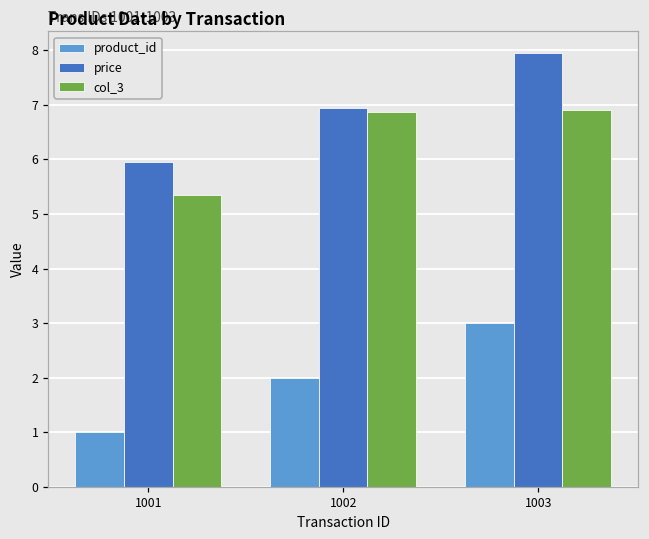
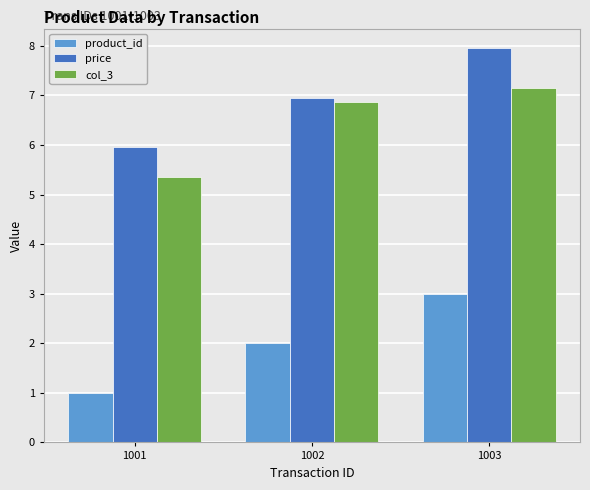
  {
    "col_3": {
      "1001": 5.4,
      "1002": 6.9,
-     "1003": 6.9
+     "1003": 7.2
    }
  }
